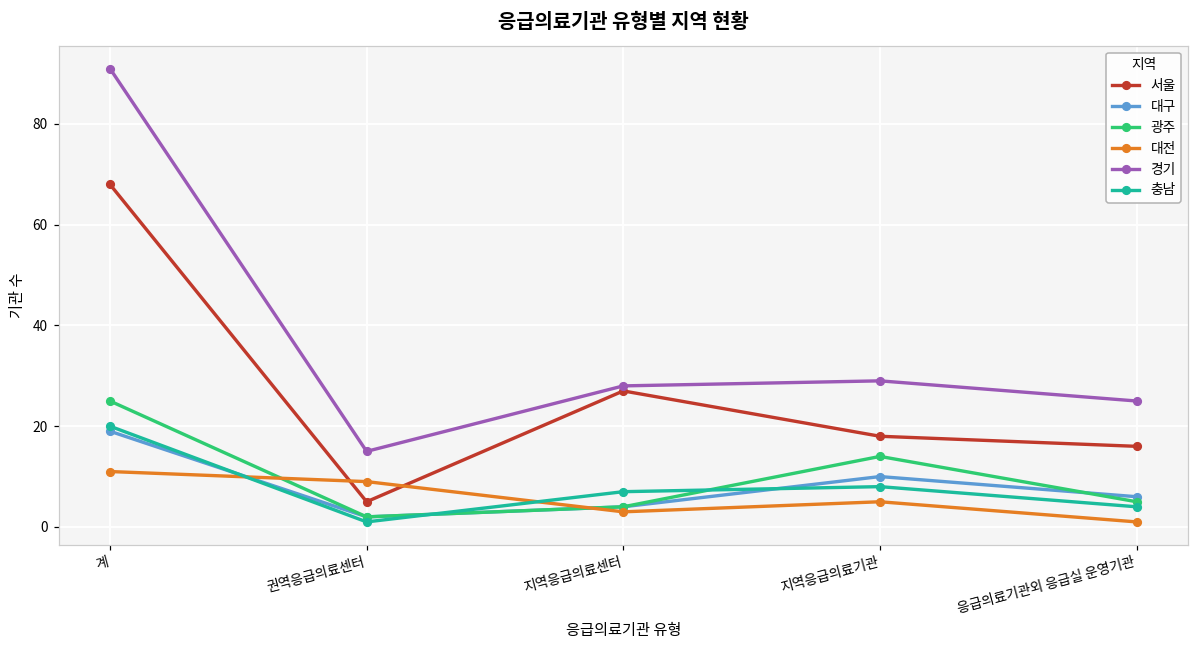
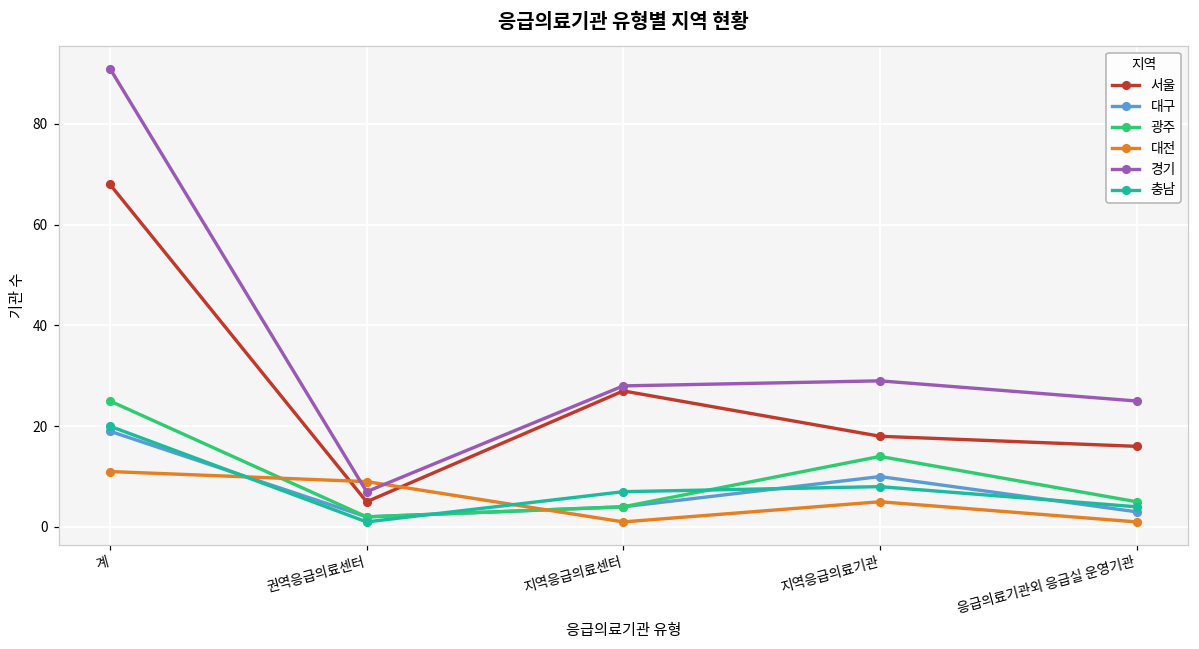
  {
    "서울": {
      "계": 68,
      "권역응급의료센터": 5,
      "지역응급의료센터": 27,
      "지역응급의료기관": 18,
      "응급의료기관외 응급실 운영기관": 16
    },
    "대구": {
      "계": 19,
      "지역응급의료기관": 10,
-     "응급의료기관외 응급실 운영기관": 6
+     "응급의료기관외 응급실 운영기관": 3
    },
    "대전": {
      "계": 11,
      "권역응급의료센터": 9,
-     "지역응급의료센터": 3,
+     "지역응급의료센터": 1,
      "지역응급의료기관": 5,
      "응급의료기관외 응급실 운영기관": 1
    },
    "경기": {
      "계": 91,
-     "권역응급의료센터": 15,
+     "권역응급의료센터": 7,
      "지역응급의료센터": 28,
      "지역응급의료기관": 29,
      "응급의료기관외 응급실 운영기관": 25
    }
  }
